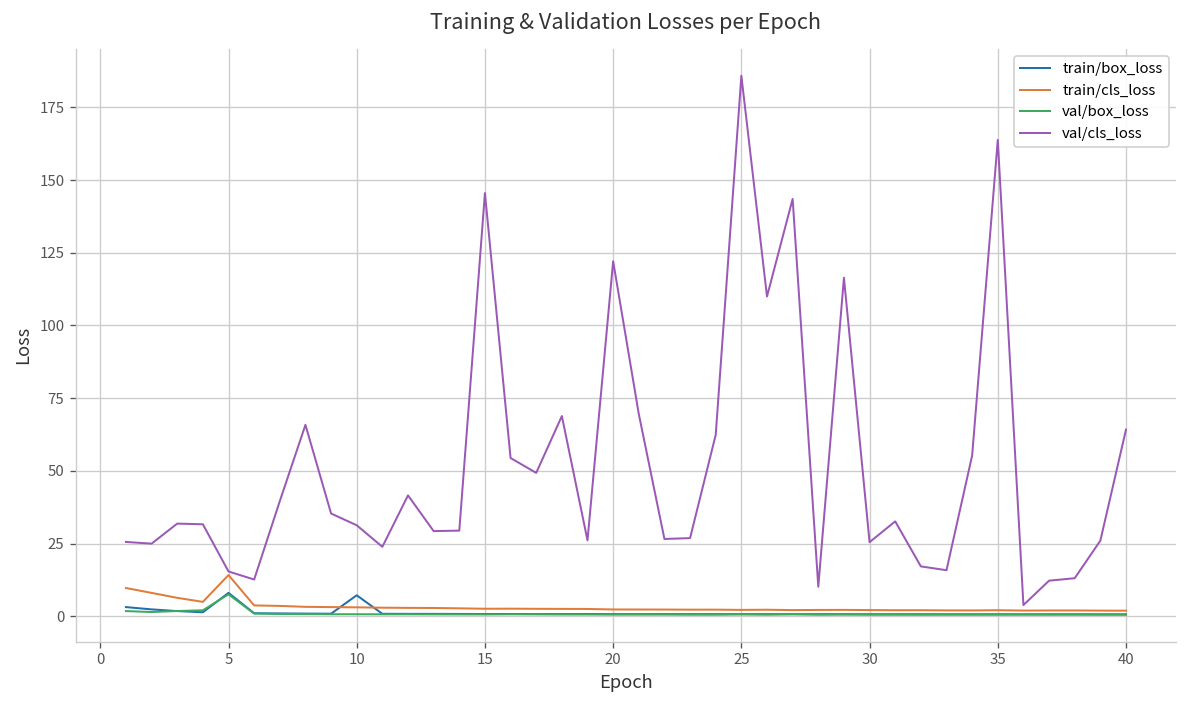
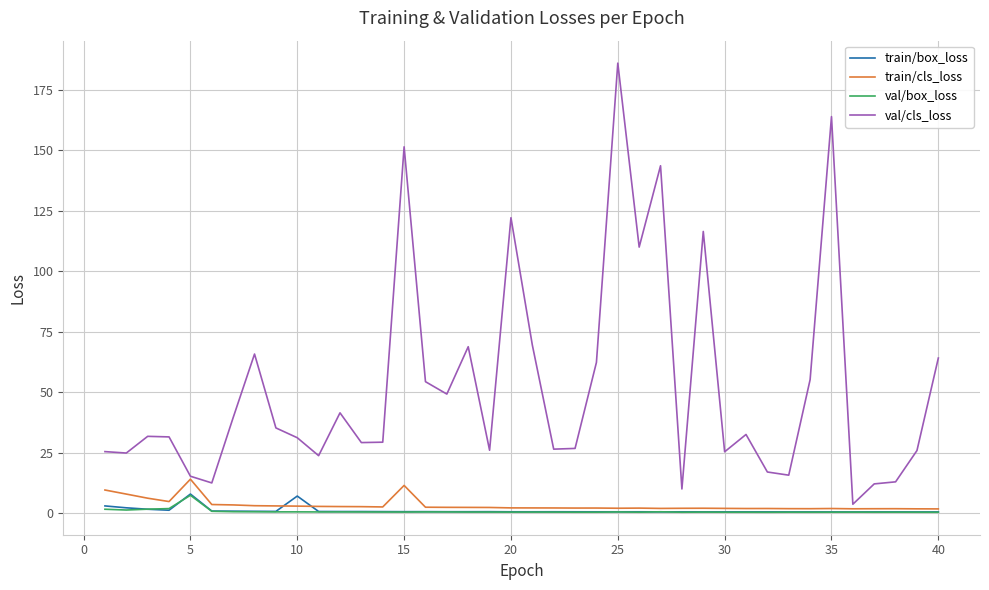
  {
    "train/box_loss": {
      "10": 7
    },
    "train/cls_loss": {
      "5": 14,
      "10": 3,
-     "15": 3,
+     "15": 12,
      "20": 2,
      "25": 2,
      "30": 2,
      "35": 2,
      "40": 2
    },
    "val/box_loss": {
      "10": 1
    },
    "val/cls_loss": {
      "5": 15,
      "10": 31,
-     "15": 146,
+     "15": 151,
      "20": 122,
      "25": 186,
      "30": 25,
      "35": 164,
      "40": 64
    }
  }
